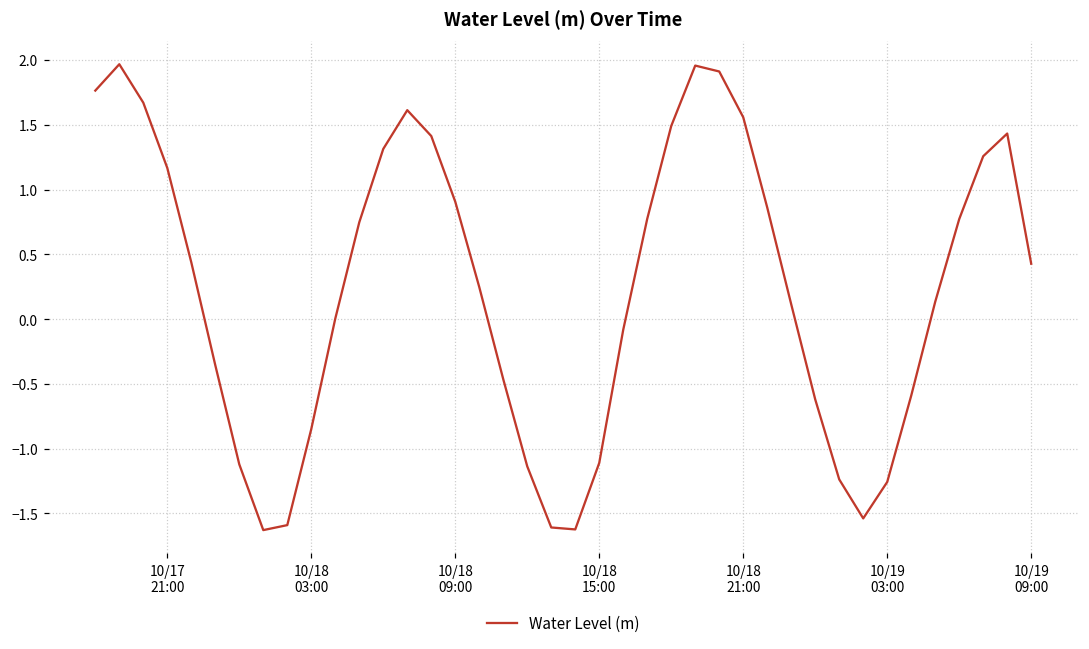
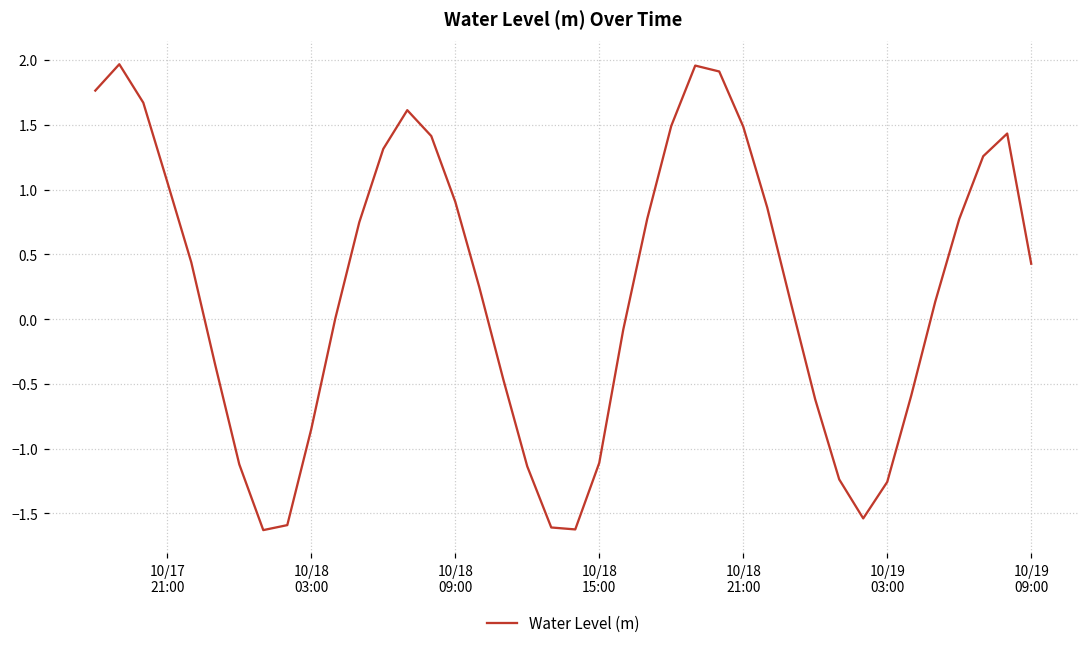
  {
-   "10/17 21:00": 1.17,
+   "10/17 21:00": 1.06,
    "10/18 03:00": -0.85,
    "10/18 09:00": 0.91,
    "10/18 15:00": -1.11,
-   "10/18 21:00": 1.56,
+   "10/18 21:00": 1.49,
    "10/19 03:00": -1.26,
    "10/19 09:00": 0.43
  }
